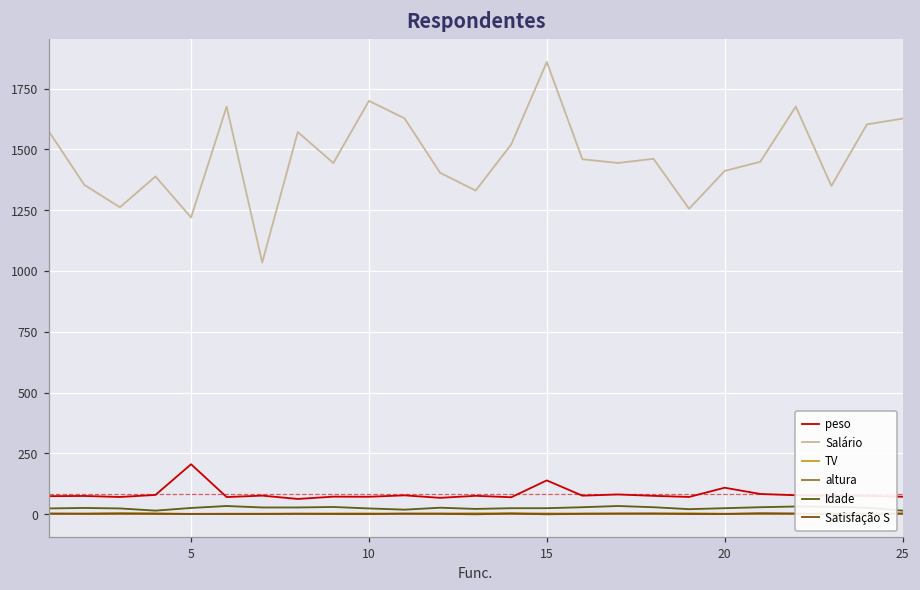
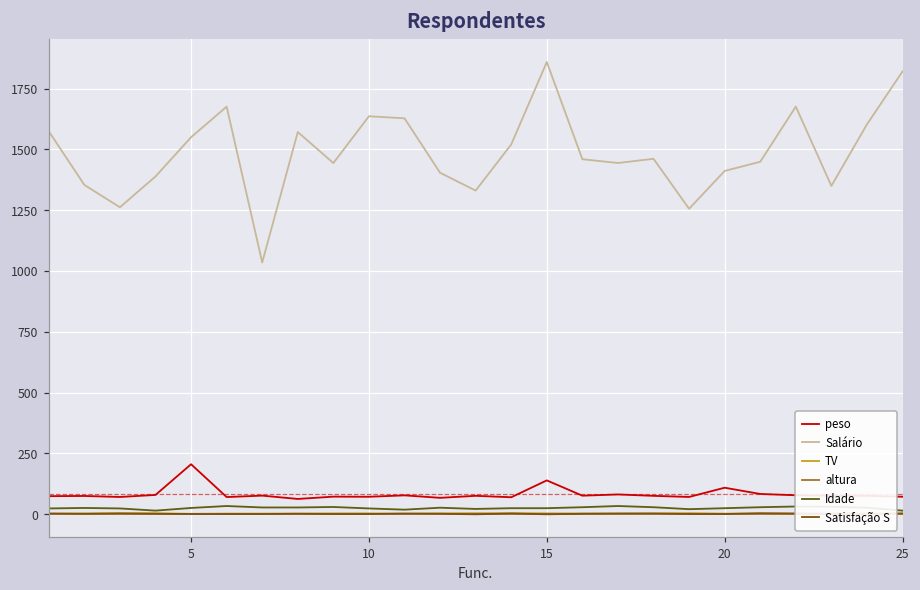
  {
    "peso": {
      "5": 210,
      "10": 70,
      "15": 140,
      "20": 110,
      "25": 70
    },
    "Salário": {
-     "5": 1220,
-     "10": 1700,
+     "5": 1550,
+     "10": 1640,
      "15": 1860,
      "20": 1410,
-     "25": 1630
+     "25": 1820
    }
  }
